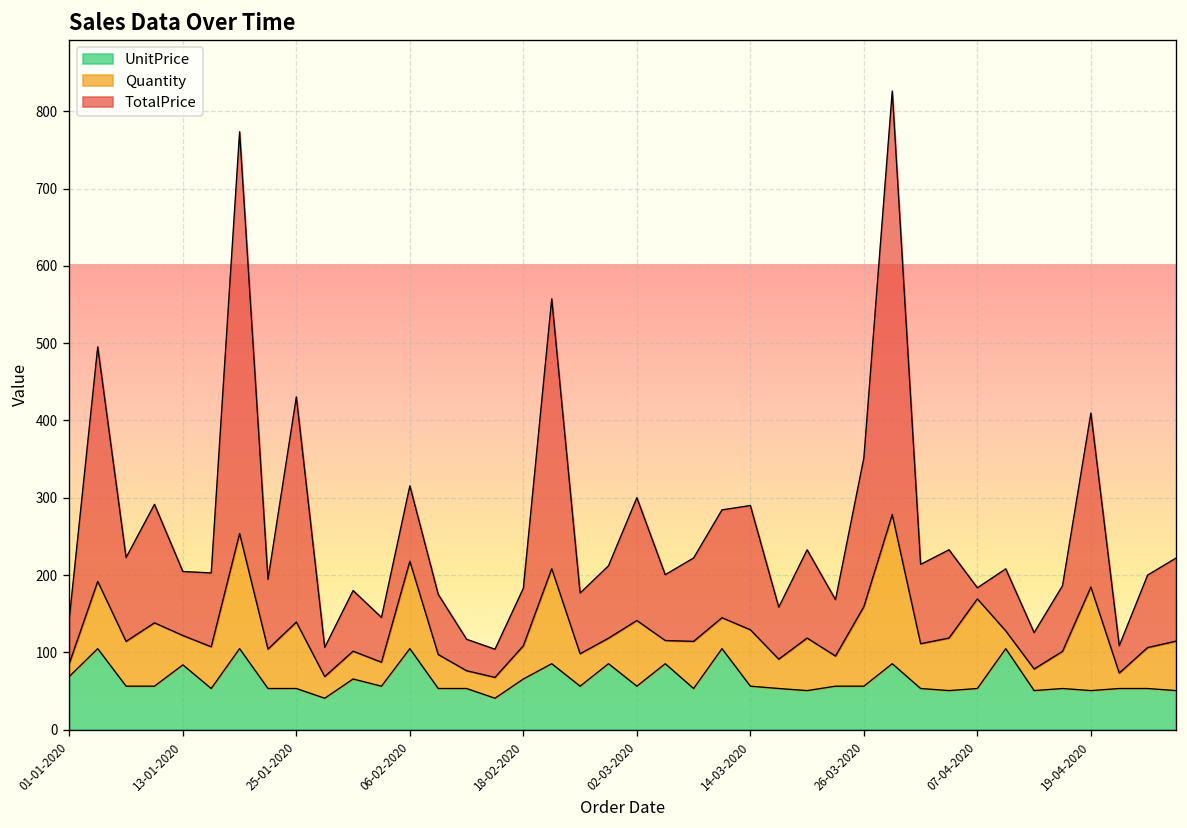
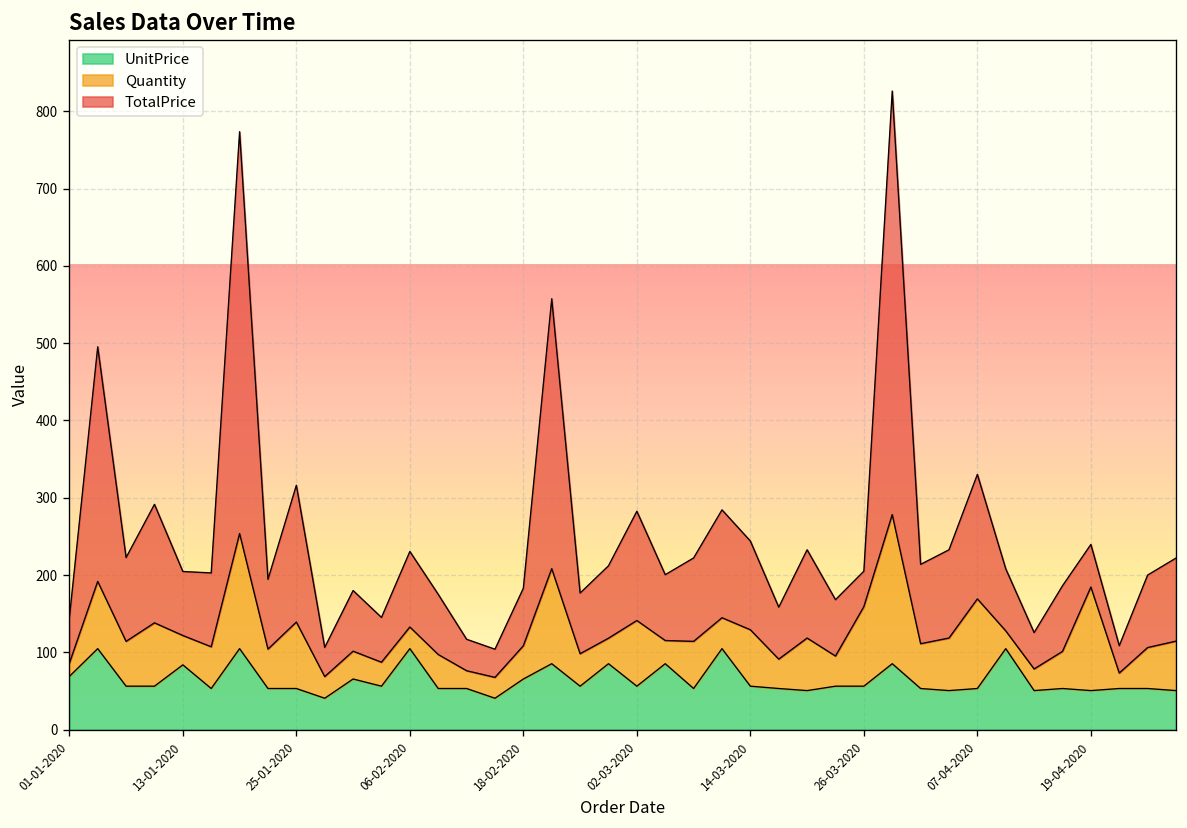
  {
    "UnitPrice": {
      "01-01-2020": 70,
      "13-01-2020": 80,
      "25-01-2020": 50,
      "06-02-2020": 100,
      "18-02-2020": 70,
      "02-03-2020": 60,
      "14-03-2020": 60,
      "26-03-2020": 60,
      "07-04-2020": 50,
      "19-04-2020": 50
    },
    "Quantity": {
      "01-01-2020": 20,
      "13-01-2020": 40,
      "25-01-2020": 90,
-     "06-02-2020": 110,
+     "06-02-2020": 30,
      "18-02-2020": 40,
      "02-03-2020": 90,
      "14-03-2020": 70,
      "26-03-2020": 100,
      "07-04-2020": 120,
      "19-04-2020": 130
    },
    "TotalPrice": {
      "01-01-2020": 60,
      "13-01-2020": 80,
-     "25-01-2020": 290,
+     "25-01-2020": 180,
      "06-02-2020": 100,
      "18-02-2020": 70,
-     "02-03-2020": 160,
-     "14-03-2020": 160,
-     "26-03-2020": 190,
-     "07-04-2020": 10,
-     "19-04-2020": 230
+     "02-03-2020": 140,
+     "14-03-2020": 110,
+     "26-03-2020": 50,
+     "07-04-2020": 160,
+     "19-04-2020": 60
    }
  }
